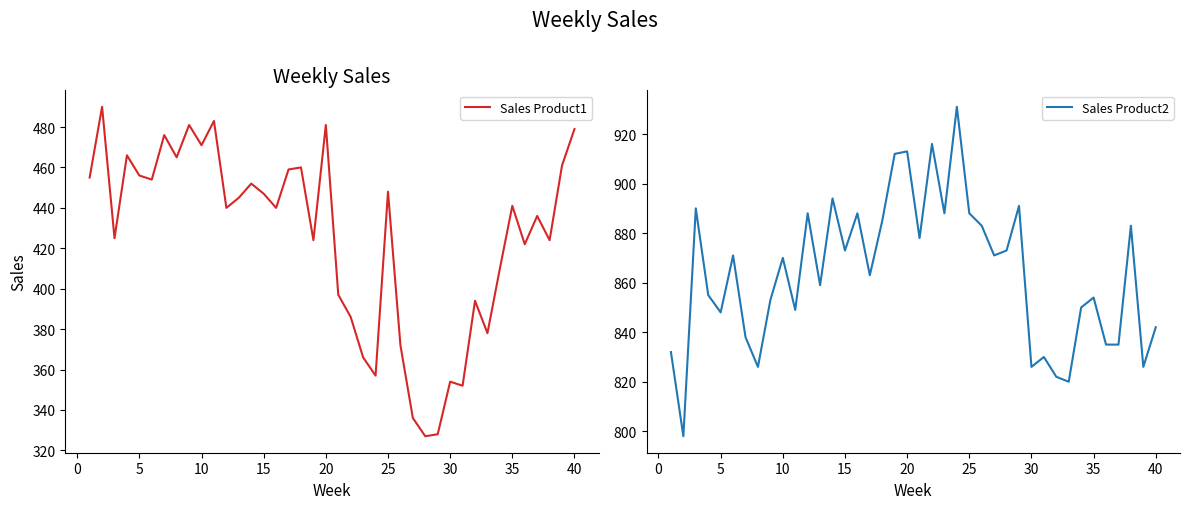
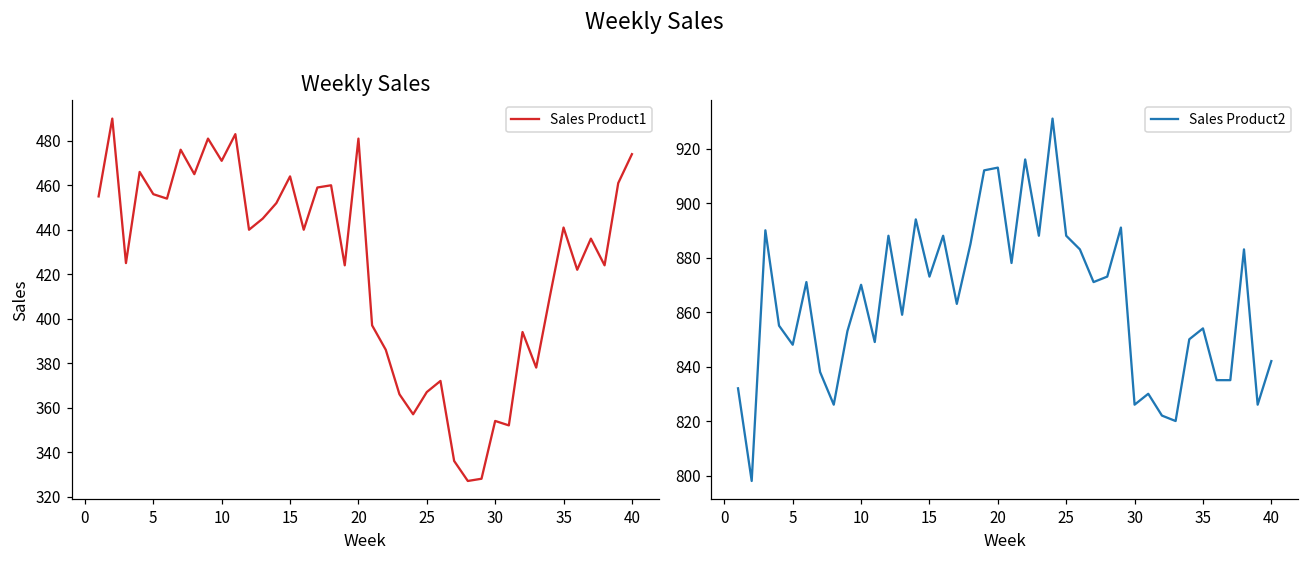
  {
    "Weekly Sales": {
      "5": 456,
      "10": 471,
-     "15": 447,
+     "15": 464,
      "20": 481,
-     "25": 448,
+     "25": 367,
      "30": 354,
      "35": 441,
-     "40": 479
+     "40": 474
    }
  }
